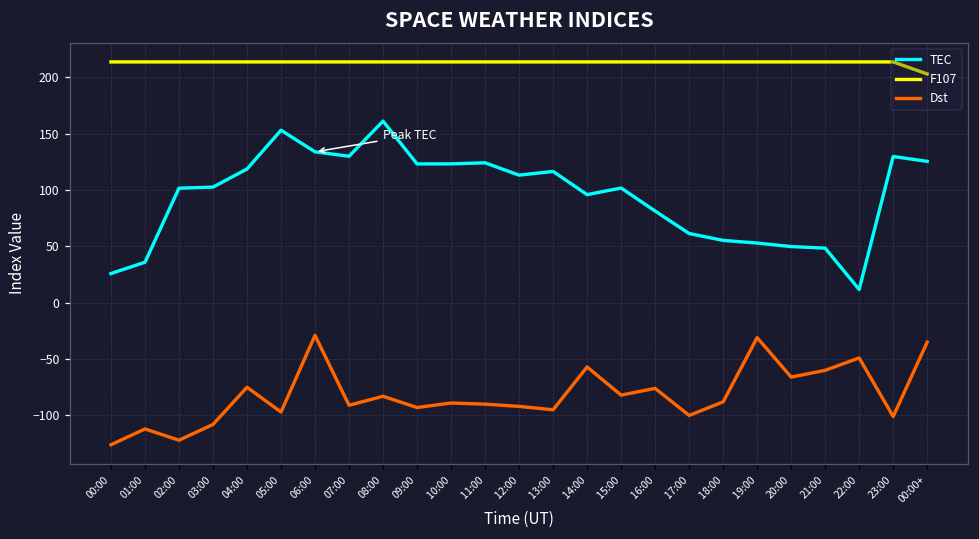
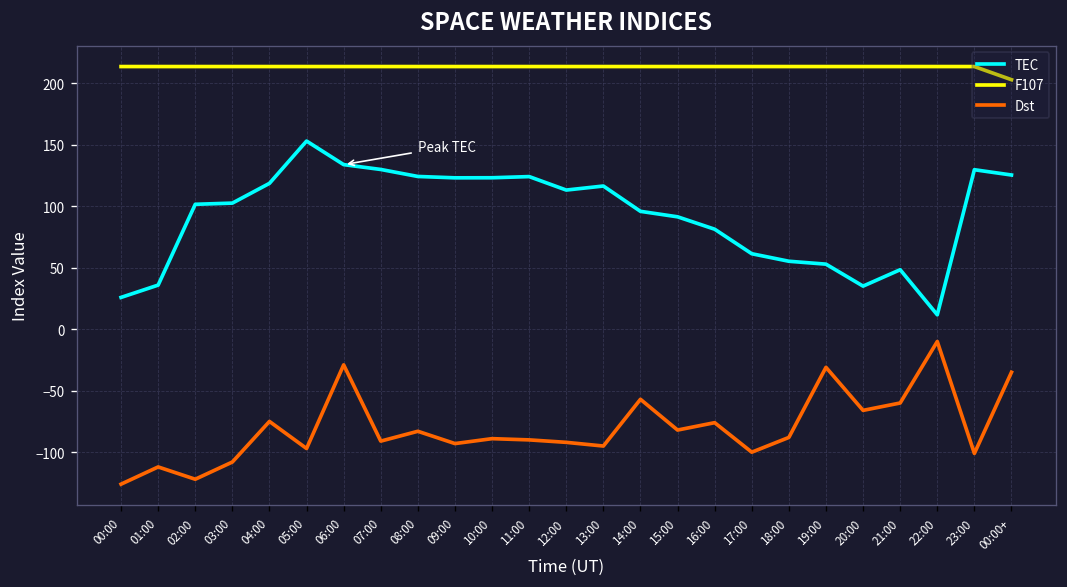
  {
    "TEC": {
      "00:00": 26,
      "01:00": 36,
      "02:00": 102,
      "03:00": 103,
      "04:00": 119,
      "05:00": 153,
      "06:00": 134,
      "07:00": 130,
-     "08:00": 161,
+     "08:00": 124,
      "09:00": 123,
      "10:00": 123,
      "11:00": 124,
      "12:00": 113,
      "13:00": 116,
      "14:00": 96,
-     "15:00": 102,
+     "15:00": 91,
      "16:00": 81,
      "17:00": 61,
      "18:00": 55,
      "19:00": 53,
-     "20:00": 50,
+     "20:00": 35,
      "21:00": 48,
      "22:00": 12,
      "23:00": 130,
      "00:00+": 125
    },
    "F107": {
      "00:00": 214,
      "01:00": 214,
      "02:00": 214,
      "03:00": 214,
      "04:00": 214,
      "05:00": 214,
      "06:00": 214,
      "07:00": 214,
      "08:00": 214,
      "09:00": 214,
      "10:00": 214,
      "11:00": 214,
      "12:00": 214,
      "13:00": 214,
      "14:00": 214,
      "15:00": 214,
      "16:00": 214,
      "17:00": 214,
      "18:00": 214,
      "19:00": 214,
      "20:00": 214,
      "21:00": 214,
      "22:00": 214
    },
    "Dst": {
      "00:00": -126,
      "01:00": -112,
      "02:00": -122,
      "03:00": -108,
      "04:00": -75,
      "05:00": -97,
      "06:00": -29,
      "07:00": -91,
      "08:00": -83,
      "09:00": -93,
      "10:00": -89,
      "11:00": -90,
      "12:00": -92,
      "13:00": -95,
      "14:00": -57,
      "15:00": -82,
      "16:00": -76,
      "17:00": -100,
      "18:00": -88,
      "19:00": -31,
      "20:00": -66,
      "21:00": -60,
-     "22:00": -49,
+     "22:00": -10,
      "23:00": -101,
      "00:00+": -35
    }
  }
